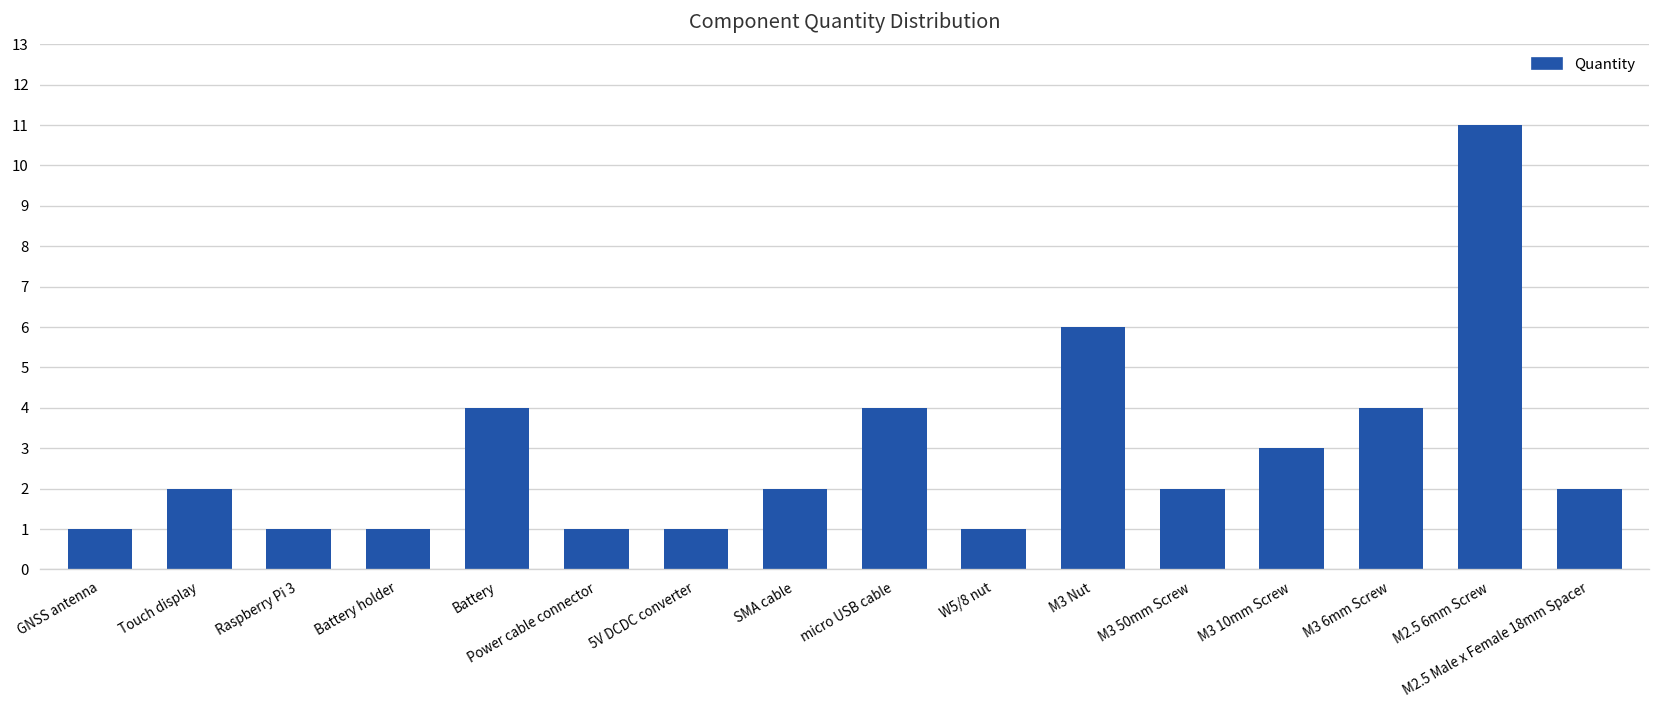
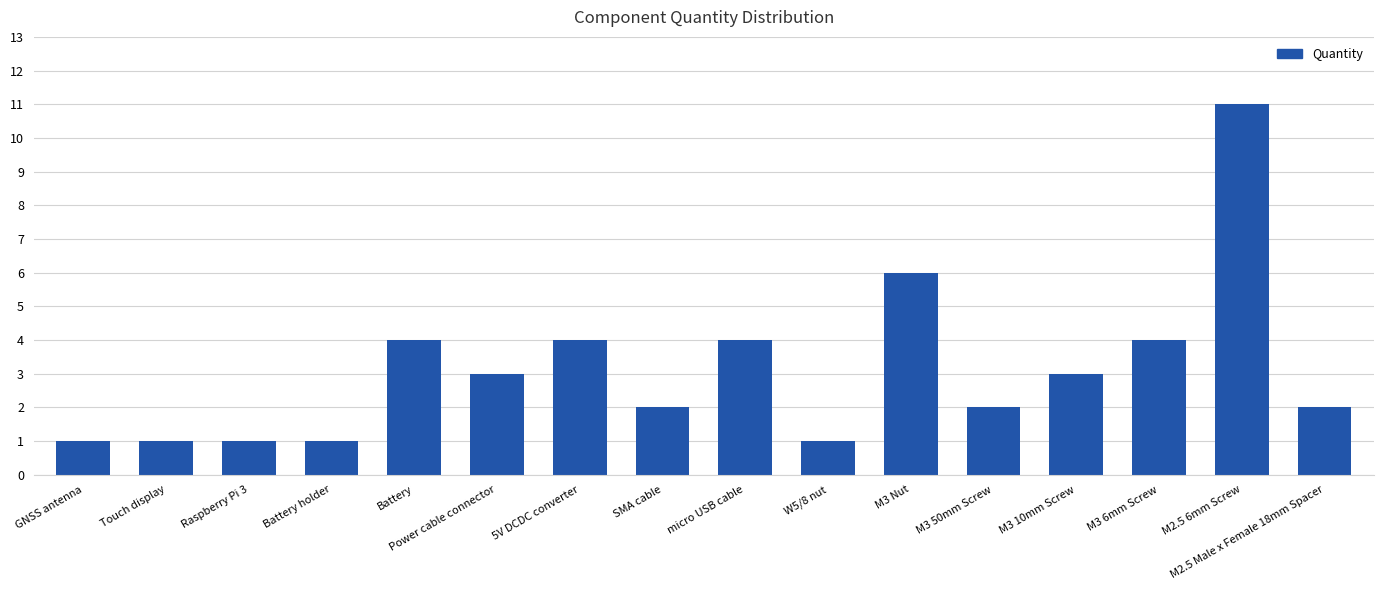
  {
    "GNSS antenna": 1,
-   "Touch display": 2,
+   "Touch display": 1,
    "Raspberry Pi 3": 1,
    "Battery holder": 1,
    "Battery": 4,
-   "Power cable connector": 1,
-   "5V DCDC converter": 1,
+   "Power cable connector": 3,
+   "5V DCDC converter": 4,
    "SMA cable": 2,
    "micro USB cable": 4,
    "W5/8 nut": 1,
    "M3 Nut": 6,
    "M3 50mm Screw": 2,
    "M3 10mm Screw": 3,
    "M3 6mm Screw": 4,
    "M2.5 6mm Screw": 11,
    "M2.5 Male x Female 18mm Spacer": 2
  }
